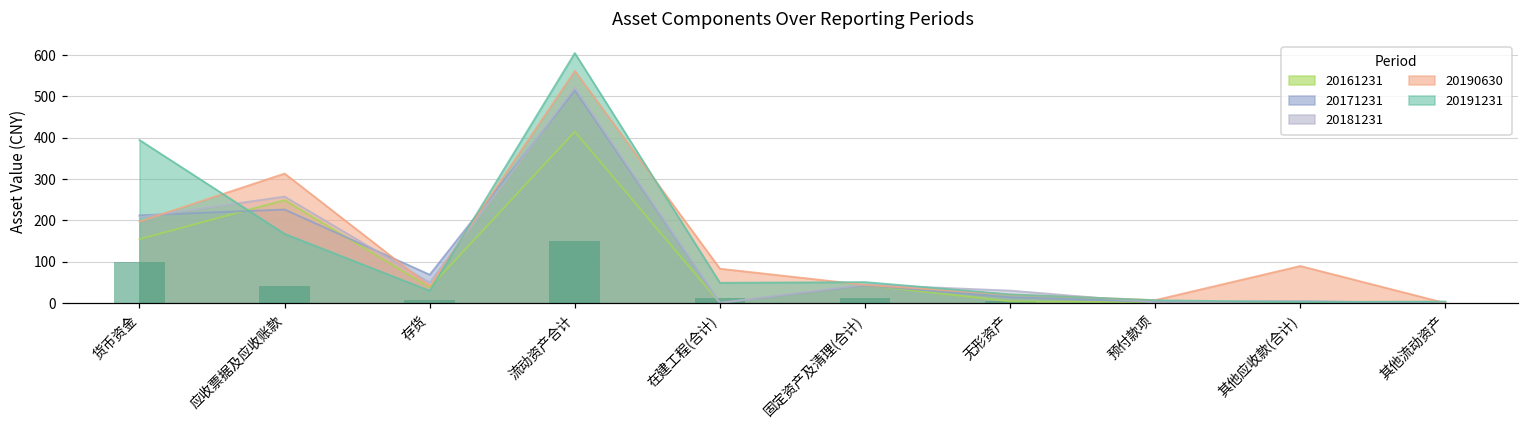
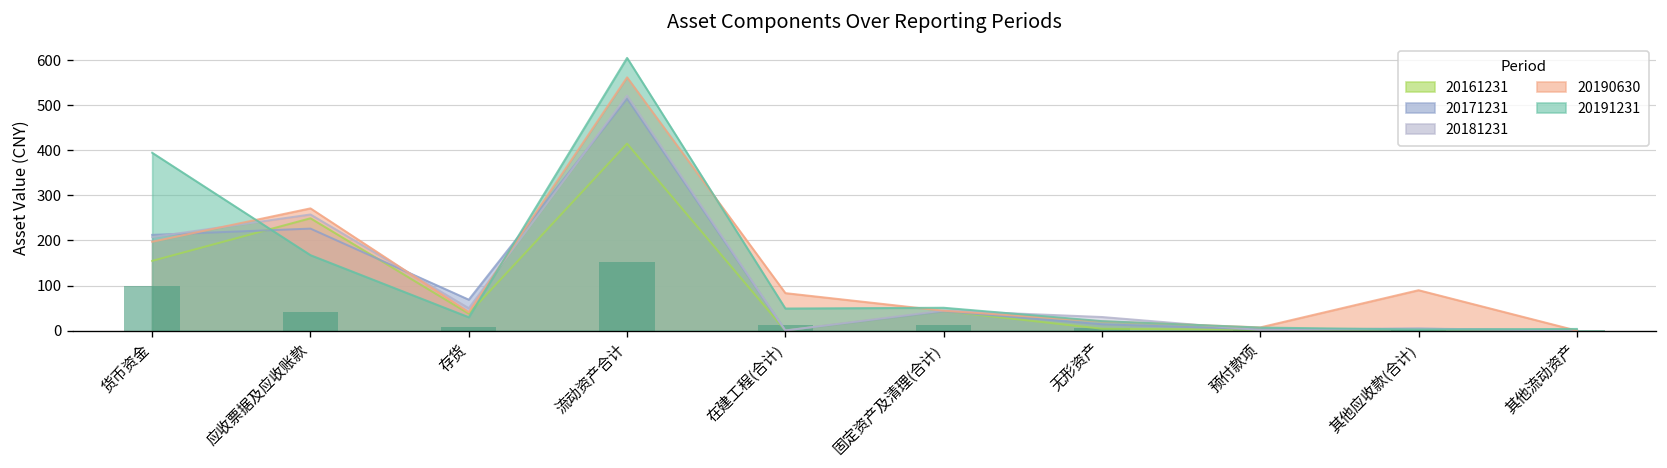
  {
    "20161231": {
      "货币资金": 150,
      "应收票据及应收账款": 250,
      "流动资产合计": 410,
      "无形资产": 0
    },
    "20190630": {
      "货币资金": 200,
-     "应收票据及应收账款": 310,
+     "应收票据及应收账款": 270,
      "流动资产合计": 560,
      "在建工程(合计)": 80,
      "其他应收款(合计)": 90
    }
  }
